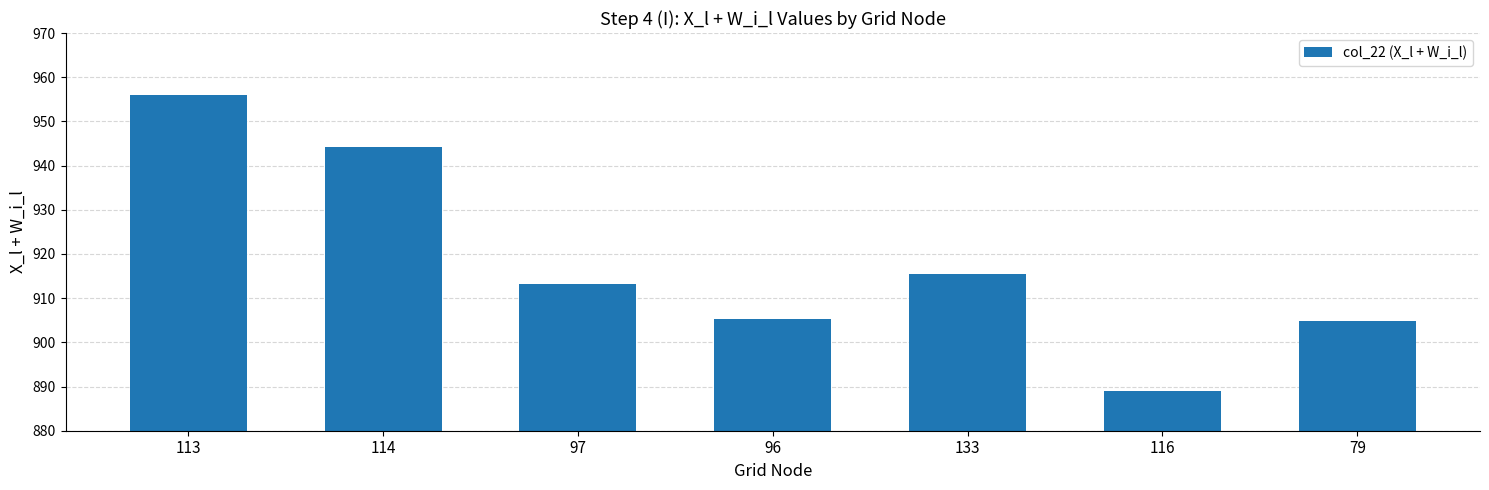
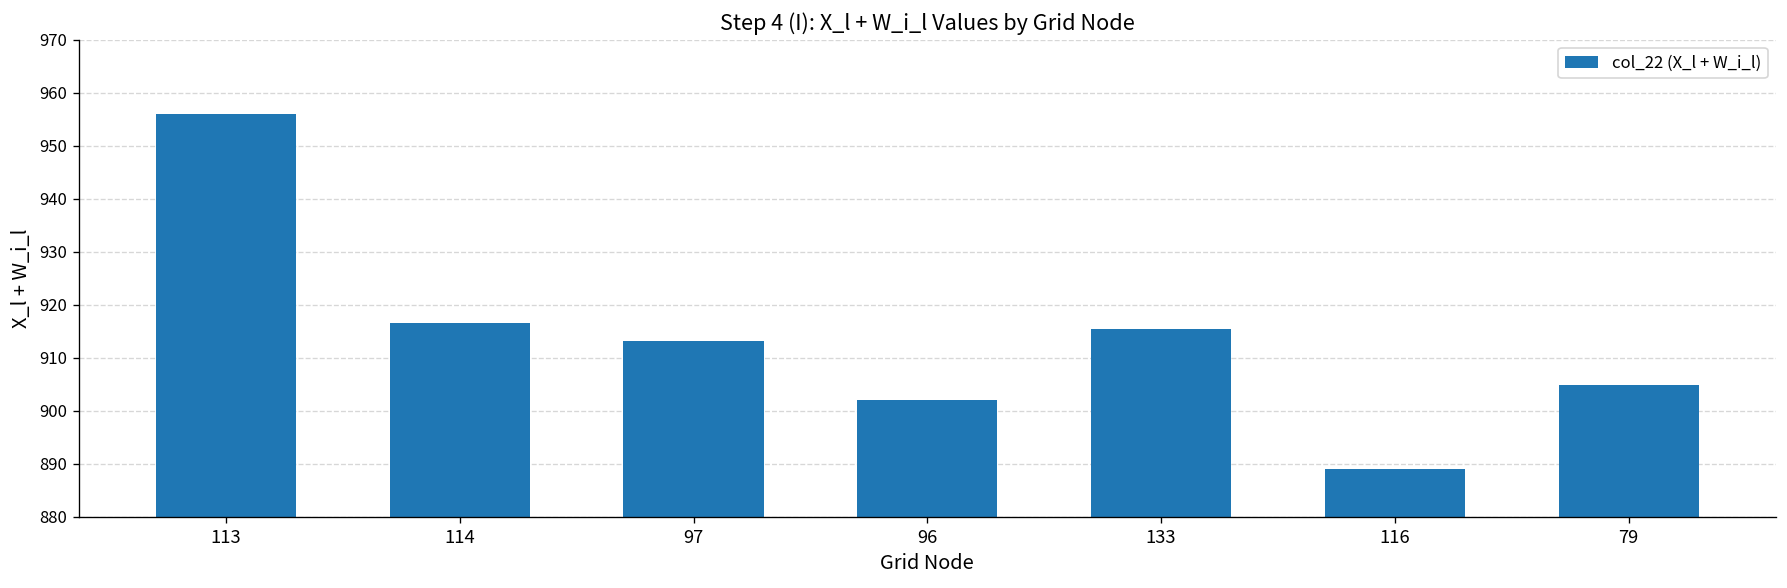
  {
    "113": 956,
-   "114": 944,
+   "114": 917,
    "97": 913,
-   "96": 905,
+   "96": 902,
    "133": 915,
    "116": 889,
    "79": 905
  }
